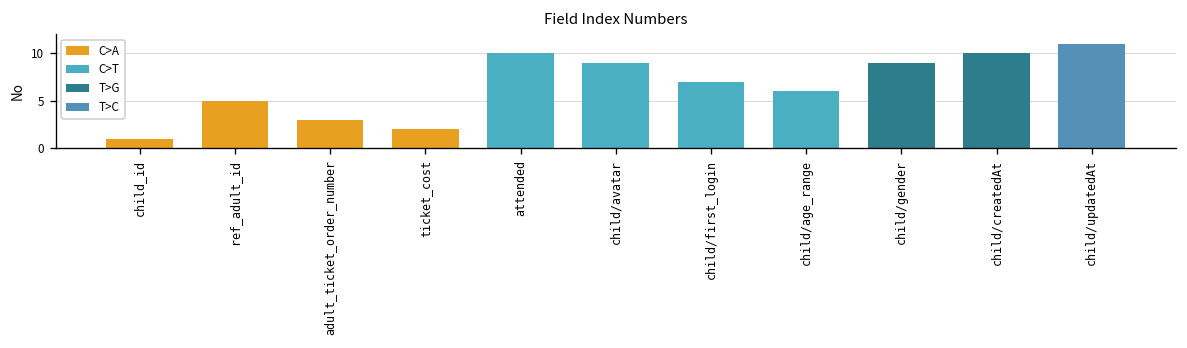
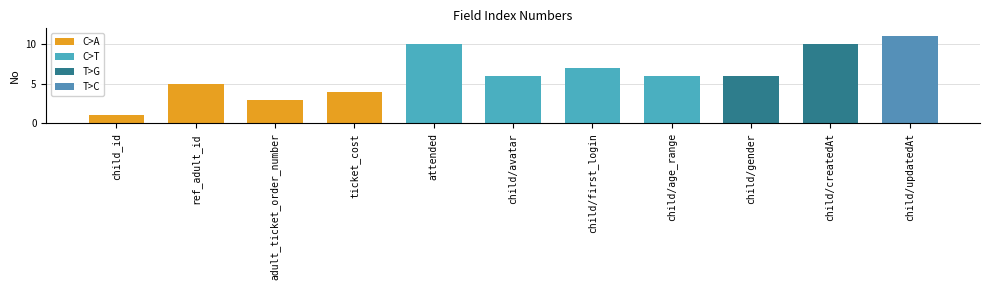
  {
    "child_id": 1,
    "ref_adult_id": 5,
    "adult_ticket_order_number": 3,
-   "ticket_cost": 2,
+   "ticket_cost": 4,
    "attended": 10,
-   "child/avatar": 9,
+   "child/avatar": 6,
    "child/first_login": 7,
    "child/age_range": 6,
-   "child/gender": 9,
+   "child/gender": 6,
    "child/createdAt": 10,
    "child/updatedAt": 11
  }
